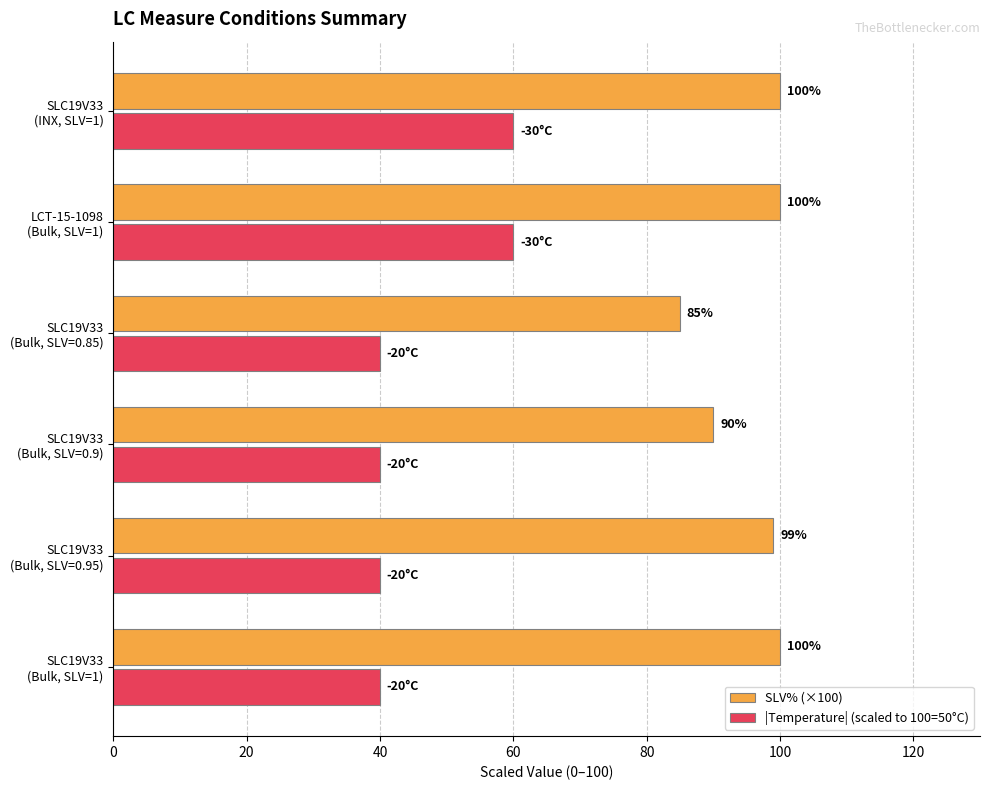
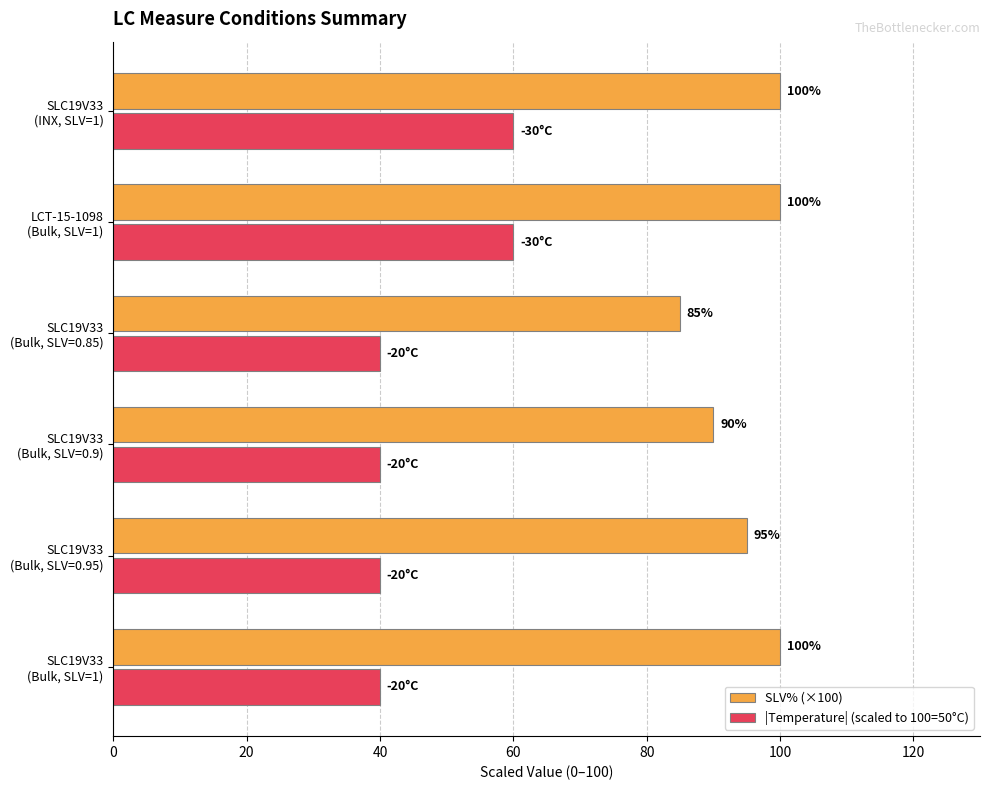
  {
    "SLV% (×100)": {
      "SLC19V33 (INX, SLV=1)": "100%",
      "LCT-15-1098 (Bulk, SLV=1)": "100%",
      "SLC19V33 (Bulk, SLV=0.85)": "85%",
      "SLC19V33 (Bulk, SLV=0.9)": "90%",
-     "SLC19V33 (Bulk, SLV=0.95)": "99%",
+     "SLC19V33 (Bulk, SLV=0.95)": "95%",
      "SLC19V33 (Bulk, SLV=1)": "100%"
    }
  }
